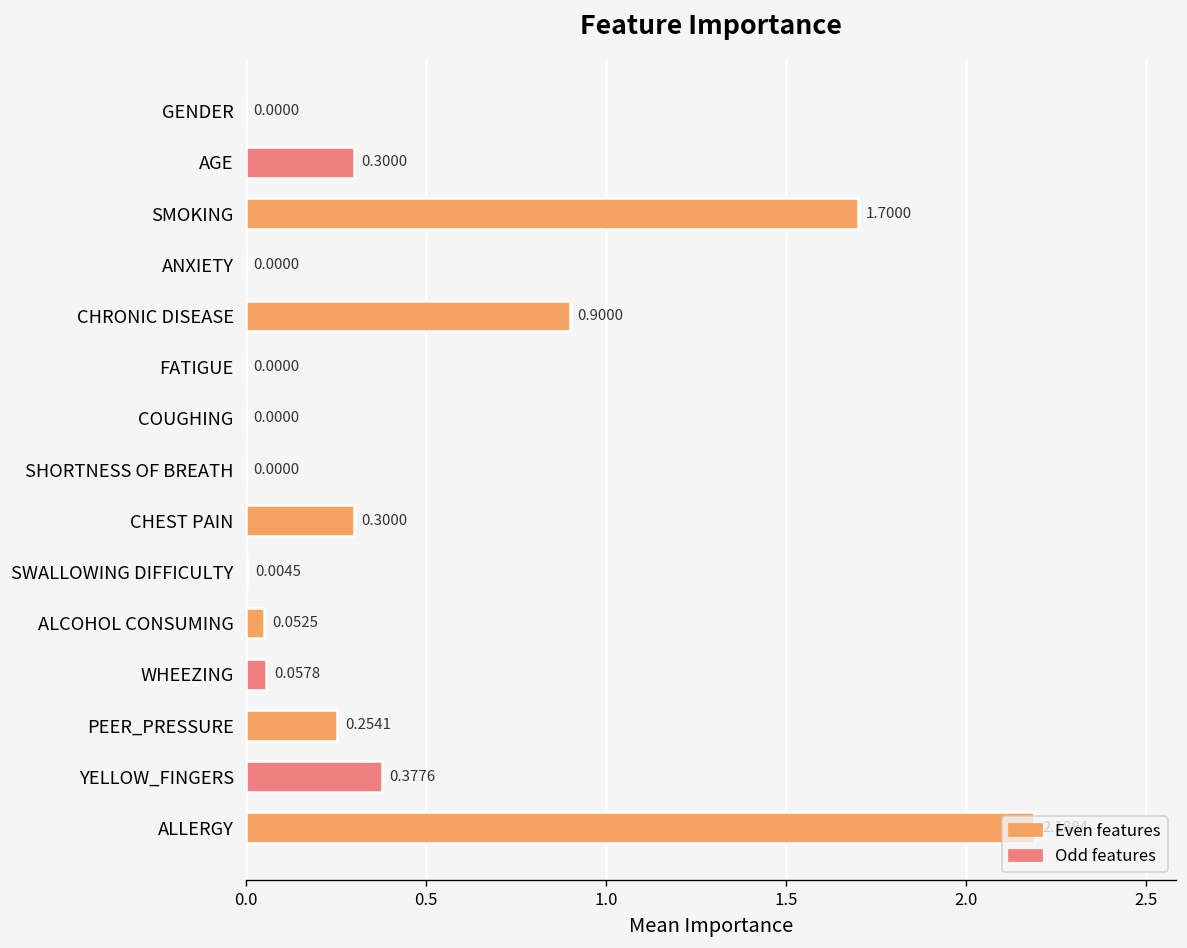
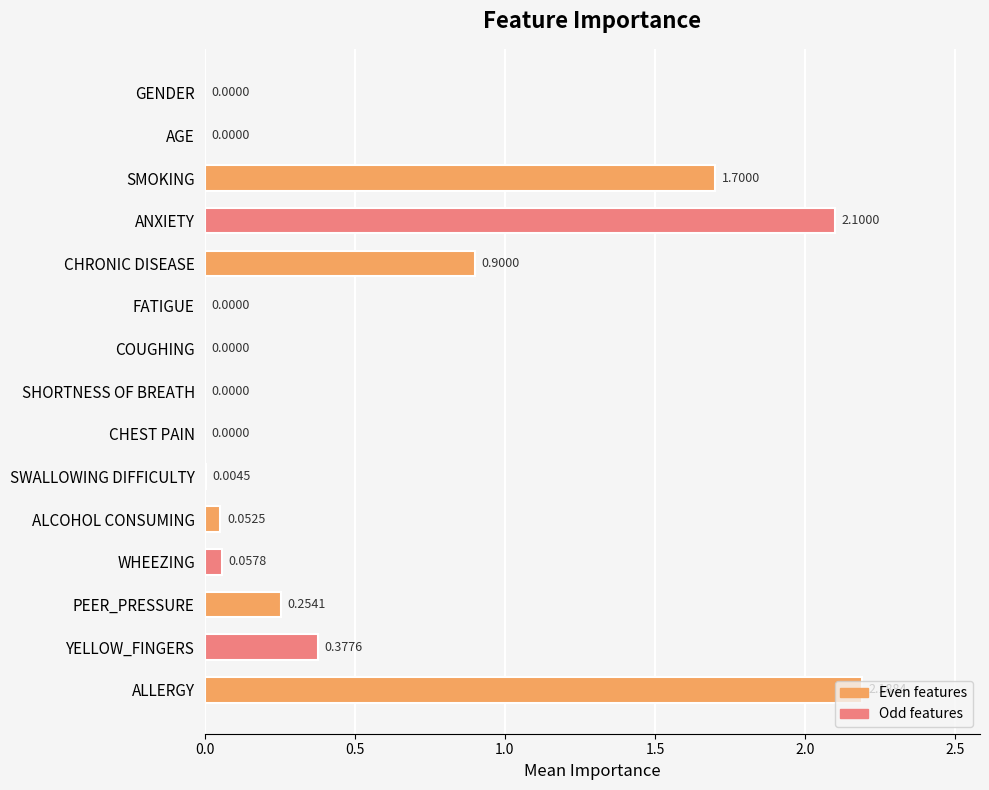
  {
    "GENDER": 0.0000,
-   "AGE": 0.3000,
+   "AGE": 0.0000,
    "SMOKING": 1.7000,
-   "ANXIETY": 0.0000,
+   "ANXIETY": 2.1000,
    "CHRONIC DISEASE": 0.9000,
    "FATIGUE": 0.0000,
    "COUGHING": 0.0000,
    "SHORTNESS OF BREATH": 0.0000,
-   "CHEST PAIN": 0.3000,
+   "CHEST PAIN": 0.0000,
    "SWALLOWING DIFFICULTY": 0.0045,
    "ALCOHOL CONSUMING": 0.0525,
    "WHEEZING": 0.0578,
    "PEER_PRESSURE": 0.2541,
    "YELLOW_FINGERS": 0.3776
  }
